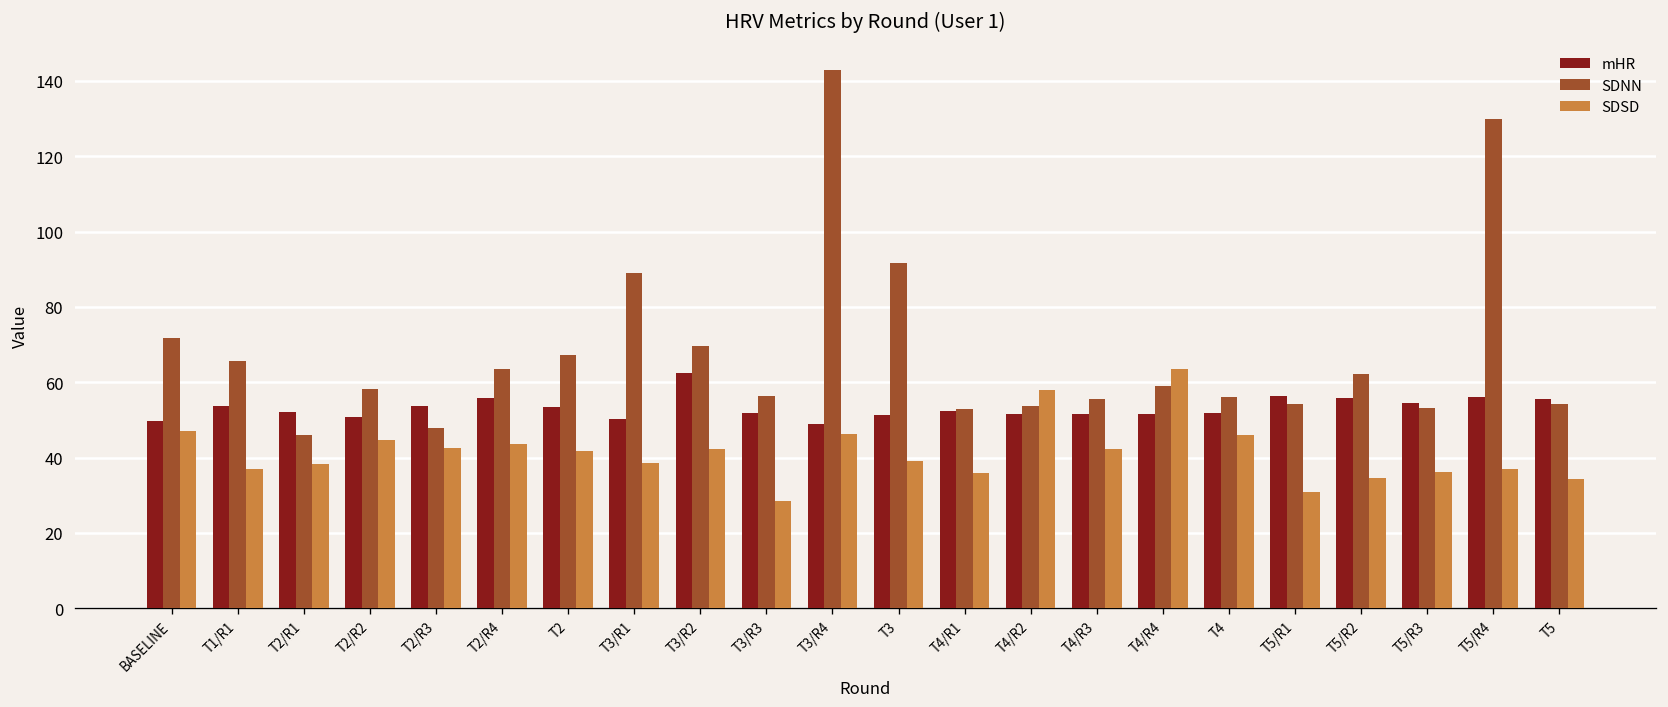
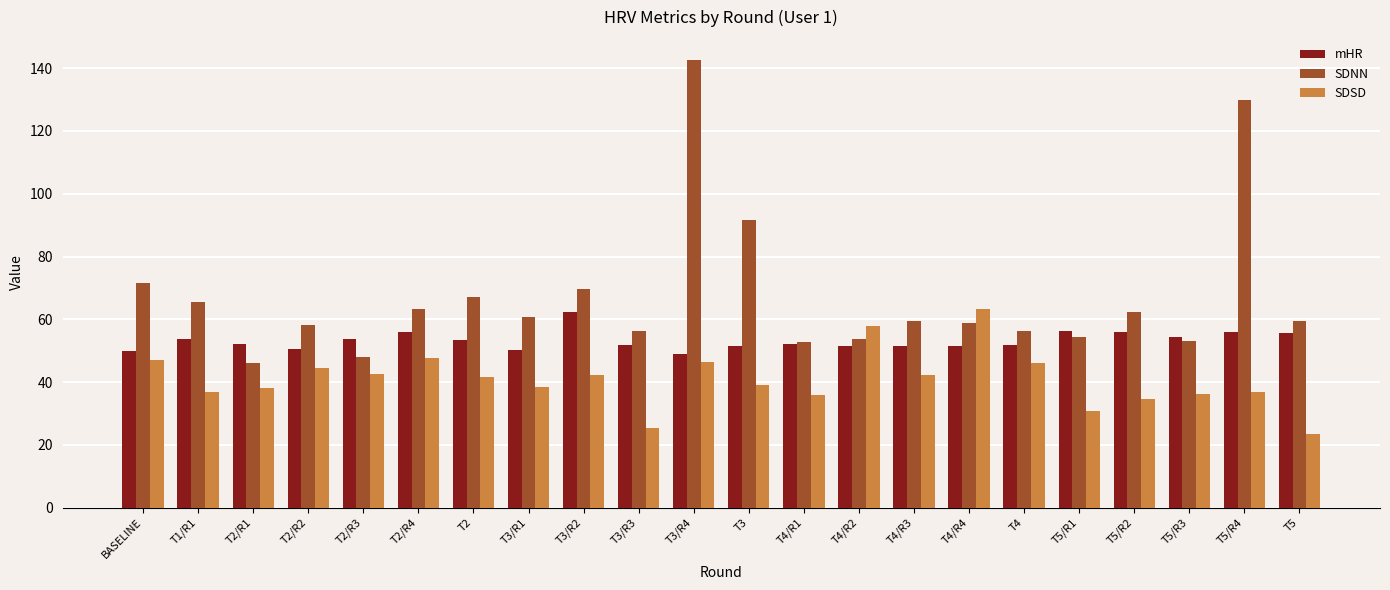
  {
    "mHR": {
      "BASELINE": 50,
      "T1/R1": 54,
      "T2/R1": 52,
      "T2/R2": 51,
      "T2/R3": 54,
      "T2/R4": 56,
      "T2": 53,
      "T3/R1": 50,
      "T3/R2": 62,
      "T3/R3": 52,
      "T3/R4": 49,
      "T3": 51,
      "T4/R1": 52,
      "T4/R2": 52,
      "T4/R3": 51,
      "T4/R4": 52,
      "T4": 52,
      "T5/R1": 56,
      "T5/R2": 56,
      "T5/R3": 54,
      "T5/R4": 56,
      "T5": 56
    },
    "SDNN": {
      "BASELINE": 72,
      "T1/R1": 66,
      "T2/R1": 46,
      "T2/R2": 58,
      "T2/R3": 48,
      "T2/R4": 63,
      "T2": 67,
-     "T3/R1": 89,
+     "T3/R1": 61,
      "T3/R2": 70,
      "T3/R3": 56,
      "T3/R4": 143,
      "T3": 92,
      "T4/R1": 53,
      "T4/R2": 54,
-     "T4/R3": 55,
+     "T4/R3": 60,
      "T4/R4": 59,
      "T4": 56,
      "T5/R1": 54,
      "T5/R2": 62,
      "T5/R3": 53,
      "T5/R4": 130,
-     "T5": 54
+     "T5": 59
    },
    "SDSD": {
      "BASELINE": 47,
      "T1/R1": 37,
      "T2/R1": 38,
      "T2/R2": 45,
      "T2/R3": 43,
-     "T2/R4": 44,
+     "T2/R4": 48,
      "T2": 42,
      "T3/R1": 39,
      "T3/R2": 42,
-     "T3/R3": 29,
+     "T3/R3": 25,
      "T3/R4": 46,
      "T3": 39,
      "T4/R1": 36,
      "T4/R2": 58,
      "T4/R3": 42,
      "T4/R4": 63,
      "T4": 46,
      "T5/R1": 31,
      "T5/R2": 35,
      "T5/R3": 36,
      "T5/R4": 37,
-     "T5": 34
+     "T5": 24
    }
  }
